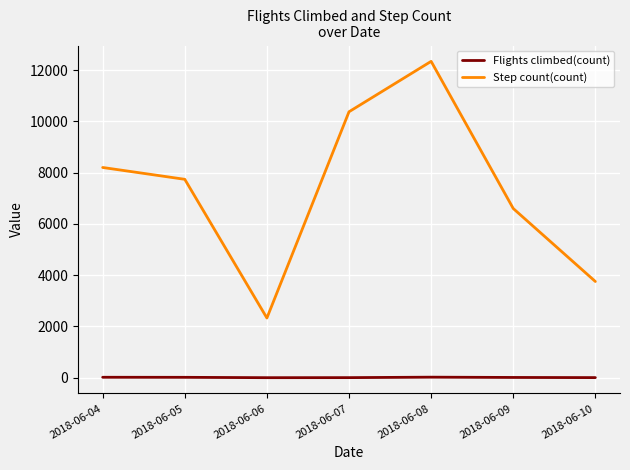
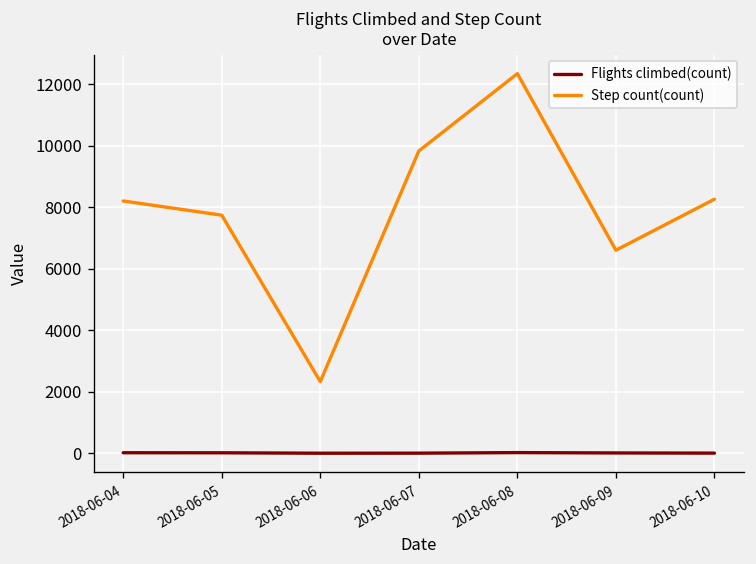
  {
    "Flights climbed(count)": {
      "2018-06-04": 0,
      "2018-06-05": 0,
      "2018-06-06": 0,
      "2018-06-07": 0,
      "2018-06-08": 0,
      "2018-06-09": 0,
      "2018-06-10": 0
    },
    "Step count(count)": {
      "2018-06-04": 8200,
      "2018-06-05": 7700,
      "2018-06-06": 2300,
-     "2018-06-07": 10400,
+     "2018-06-07": 9800,
      "2018-06-08": 12300,
      "2018-06-09": 6600,
-     "2018-06-10": 3800
+     "2018-06-10": 8300
    }
  }
